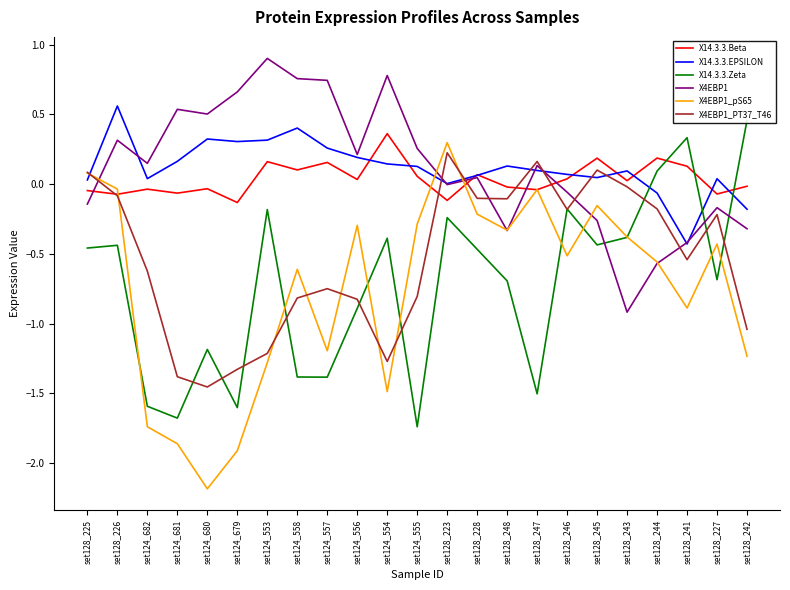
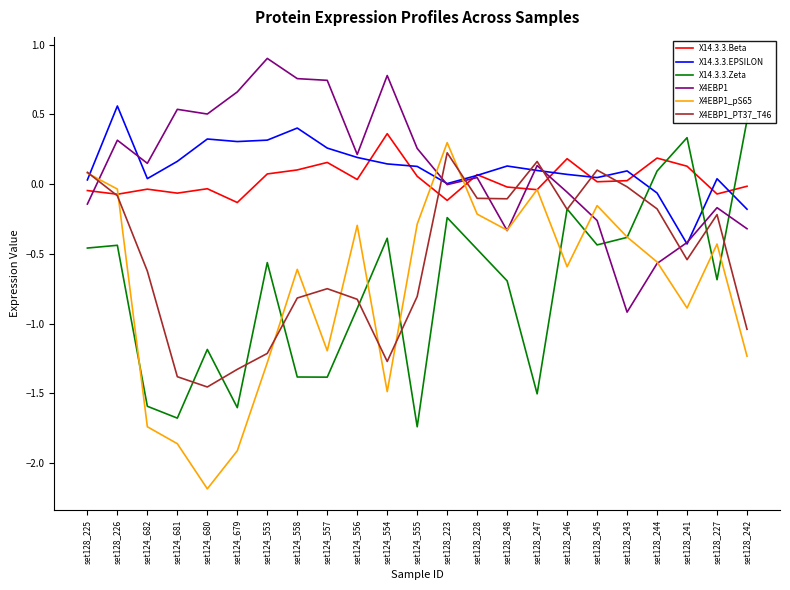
  {
    "X14.3.3.Beta": {
      "set128_225": -0.05,
      "set124_682": -0.04,
      "set124_681": -0.06,
      "set124_680": -0.03,
      "set124_679": -0.13,
-     "set124_553": 0.16,
+     "set124_553": 0.07,
      "set124_558": 0.10,
      "set124_557": 0.16,
      "set124_556": 0.03,
      "set124_554": 0.36,
      "set124_555": 0.06,
      "set128_223": -0.12,
      "set128_248": -0.02,
-     "set128_246": 0.04,
-     "set128_245": 0.19,
+     "set128_246": 0.18,
+     "set128_245": 0.02,
      "set128_243": 0.02,
      "set128_244": 0.19,
      "set128_241": 0.13,
      "set128_227": -0.07,
      "set128_242": -0.02
    },
    "X14.3.3.EPSILON": {
      "set128_225": 0.03,
      "set128_226": 0.56,
      "set124_682": 0.04,
      "set124_681": 0.16,
      "set124_680": 0.32,
      "set124_679": 0.31,
      "set124_553": 0.32,
      "set124_558": 0.40,
      "set124_557": 0.26,
      "set124_556": 0.19,
      "set124_554": 0.14,
      "set124_555": 0.13,
      "set128_248": 0.13,
      "set128_247": 0.10,
      "set128_246": 0.07,
      "set128_245": 0.05,
      "set128_243": 0.09,
      "set128_244": -0.06,
      "set128_227": 0.04,
      "set128_242": -0.18
    },
    "X14.3.3.Zeta": {
      "set128_225": -0.46,
      "set128_226": -0.44,
      "set124_682": -1.59,
      "set124_681": -1.68,
      "set124_680": -1.18,
      "set124_679": -1.60,
-     "set124_553": -0.18,
+     "set124_553": -0.56,
      "set124_558": -1.38,
      "set124_557": -1.38,
      "set124_556": -0.89,
      "set124_554": -0.39,
      "set124_555": -1.74,
      "set128_223": -0.24,
      "set128_228": -0.47,
      "set128_248": -0.69,
      "set128_247": -1.50,
      "set128_245": -0.44,
      "set128_244": 0.09,
      "set128_241": 0.33,
      "set128_227": -0.68
    },
    "X4EBP1": {
      "set128_225": -0.14,
      "set128_226": 0.31,
      "set124_682": 0.15,
      "set124_681": 0.54,
      "set124_680": 0.50,
      "set124_679": 0.66,
      "set124_553": 0.90,
      "set124_558": 0.76,
      "set124_557": 0.74,
      "set124_556": 0.21,
      "set124_554": 0.78,
      "set124_555": 0.26,
      "set128_247": 0.13,
      "set128_246": -0.06,
      "set128_245": -0.26,
      "set128_243": -0.92,
      "set128_227": -0.17,
      "set128_242": -0.32
    },
    "X4EBP1_pS65": {
      "set128_226": -0.04,
      "set124_682": -1.74,
      "set124_681": -1.86,
      "set124_680": -2.18,
      "set124_679": -1.91,
      "set124_553": -1.28,
      "set124_558": -0.61,
      "set124_557": -1.19,
      "set124_556": -0.30,
      "set124_554": -1.49,
      "set124_555": -0.29,
      "set128_223": 0.30,
      "set128_228": -0.21,
-     "set128_246": -0.51,
+     "set128_246": -0.59,
      "set128_245": -0.15,
      "set128_241": -0.89,
      "set128_227": -0.43,
      "set128_242": -1.23
    },
    "X4EBP1_PT37_T46": {
      "set124_682": -0.62,
      "set124_681": -1.38,
      "set124_680": -1.45,
      "set124_679": -1.33,
      "set124_553": -1.21,
      "set124_558": -0.82,
      "set124_557": -0.75,
      "set124_556": -0.83,
      "set124_554": -1.27,
      "set124_555": -0.80,
      "set128_223": 0.22,
      "set128_228": -0.10,
      "set128_248": -0.10,
      "set128_247": 0.16,
      "set128_245": 0.10,
      "set128_243": -0.02,
      "set128_244": -0.18,
      "set128_241": -0.54,
      "set128_227": -0.22,
      "set128_242": -1.04
    }
  }
